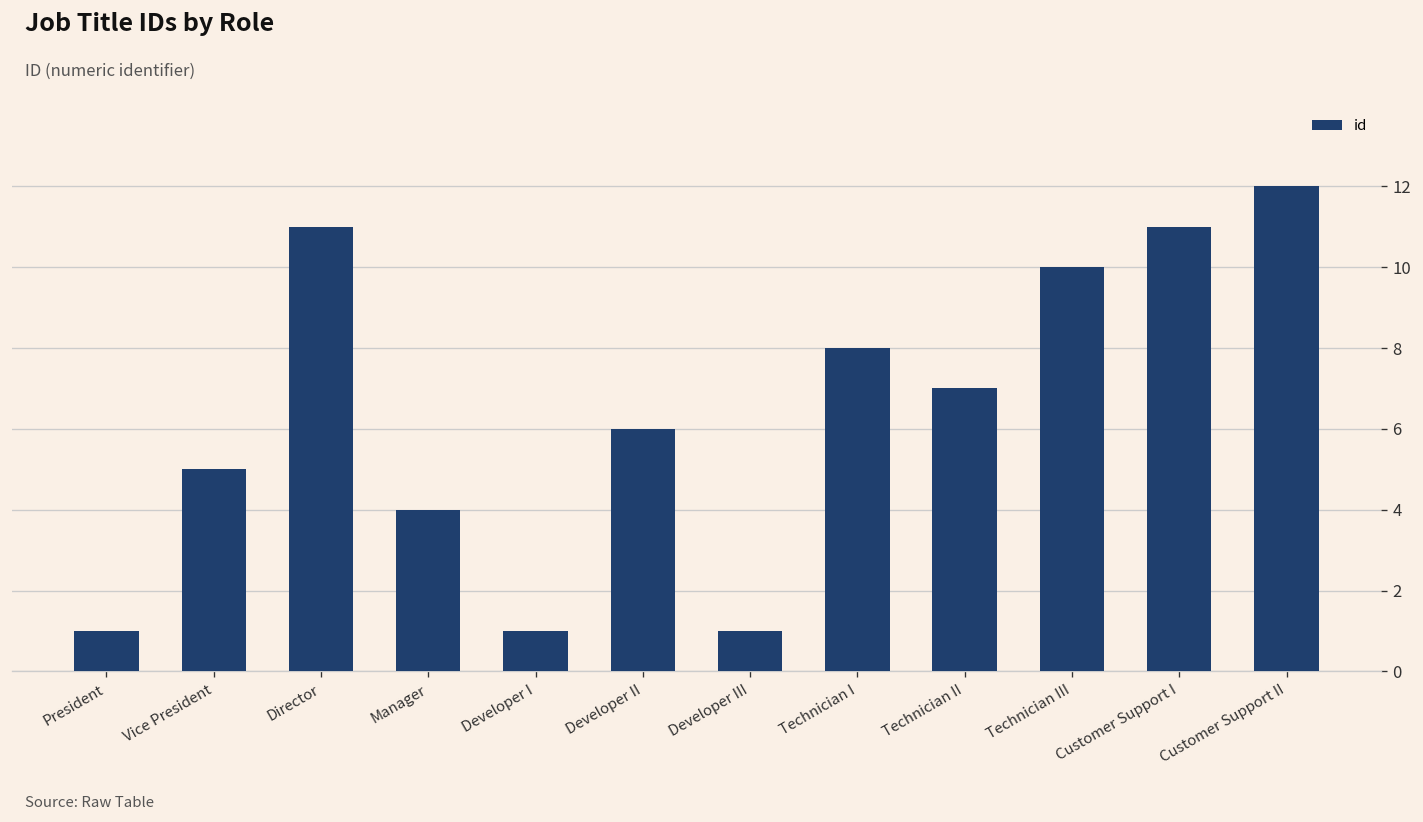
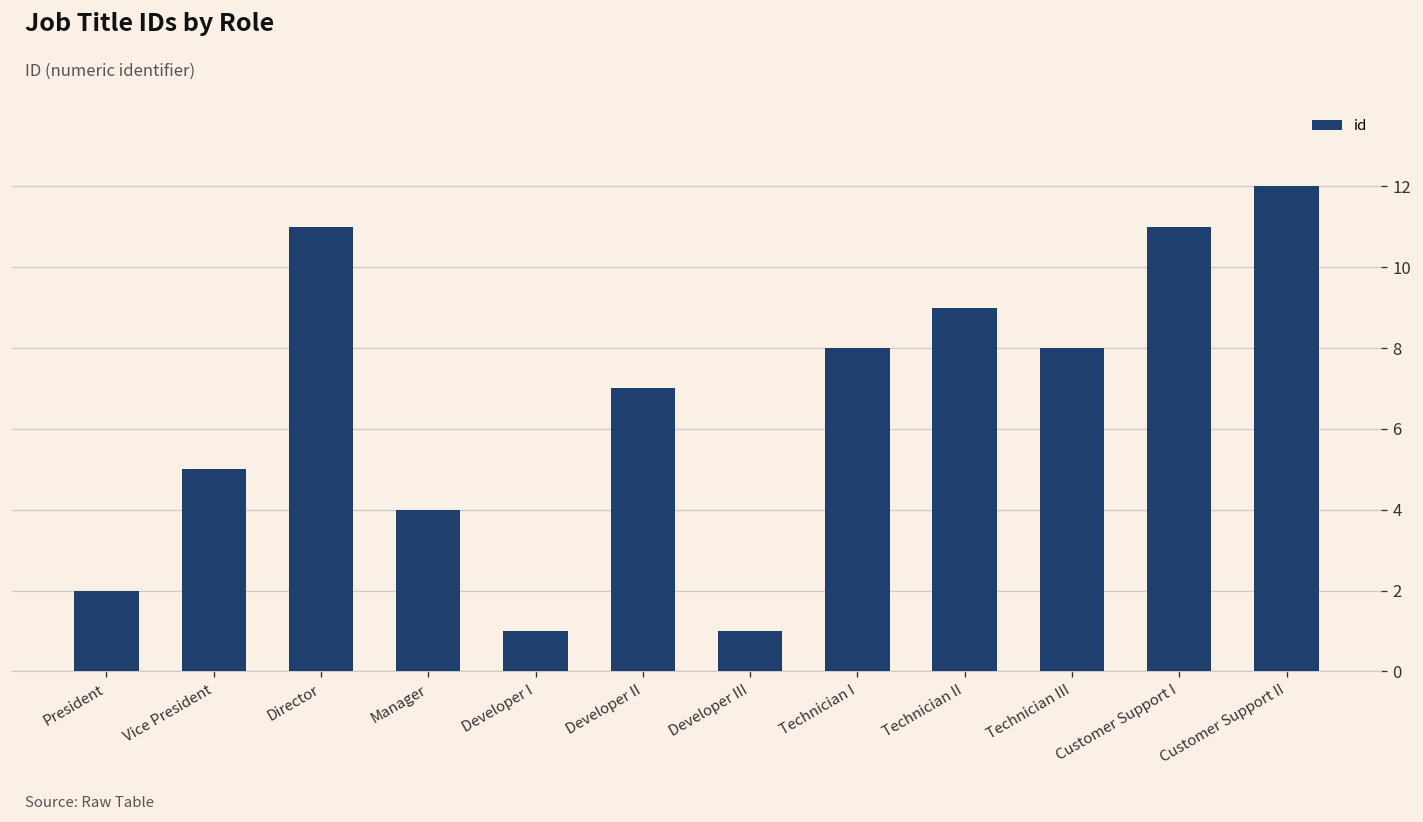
  {
-   "President": 1,
+   "President": 2,
    "Vice President": 5,
    "Director": 11,
    "Manager": 4,
    "Developer I": 1,
-   "Developer II": 6,
+   "Developer II": 7,
    "Developer III": 1,
    "Technician I": 8,
-   "Technician II": 7,
-   "Technician III": 10,
+   "Technician II": 9,
+   "Technician III": 8,
    "Customer Support I": 11,
    "Customer Support II": 12
  }
